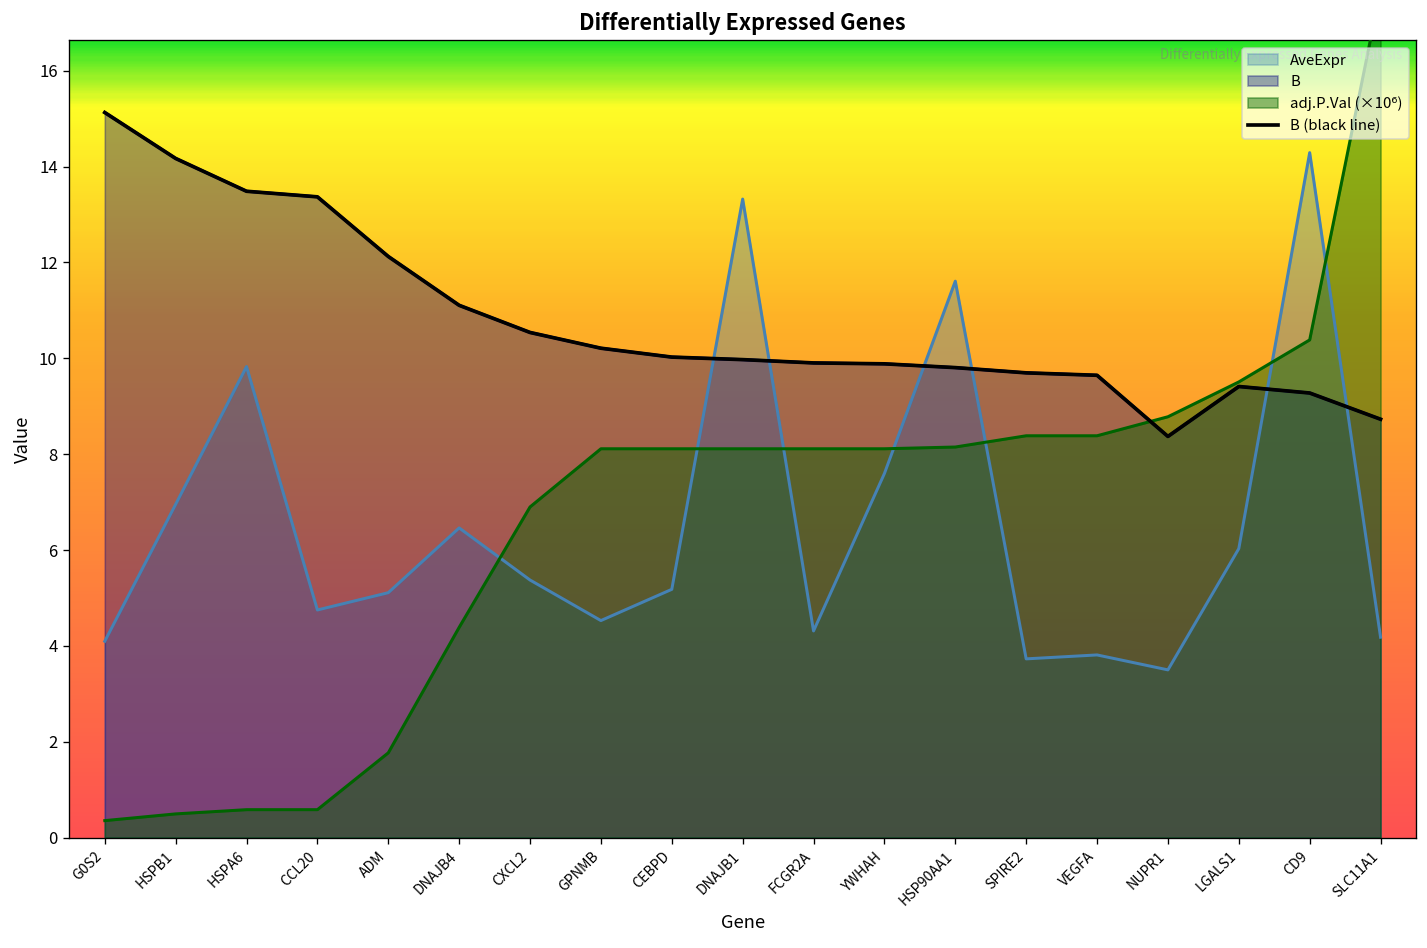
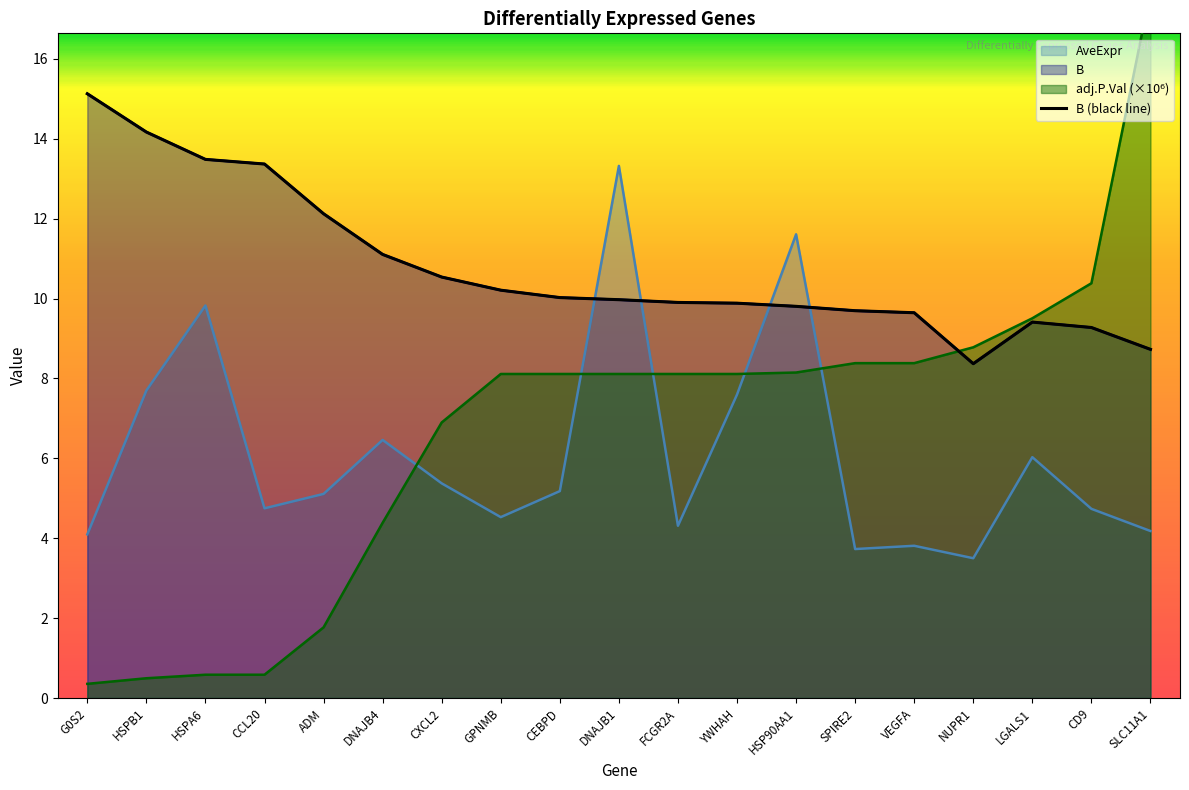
  {
    "AveExpr": {
      "G0S2": 4.1,
-     "HSPB1": 7.0,
+     "HSPB1": 7.7,
      "HSPA6": 9.8,
      "CCL20": 4.7,
      "ADM": 5.1,
      "DNAJB4": 6.5,
      "CXCL2": 5.4,
      "GPNMB": 4.5,
      "CEBPD": 5.2,
      "DNAJB1": 13.3,
      "FCGR2A": 4.3,
      "YWHAH": 7.6,
      "HSP90AA1": 11.6,
      "SPIRE2": 3.7,
      "VEGFA": 3.8,
      "NUPR1": 3.5,
      "LGALS1": 6.0,
-     "CD9": 14.3,
+     "CD9": 4.7,
      "SLC11A1": 4.2
    },
    "B": {
      "G0S2": 15.1,
      "HSPB1": 14.2,
      "HSPA6": 13.5,
      "CCL20": 13.4,
      "ADM": 12.1,
      "DNAJB4": 11.1,
      "CXCL2": 10.5,
      "GPNMB": 10.2,
      "CEBPD": 10.0,
      "DNAJB1": 10.0,
      "FCGR2A": 9.9,
      "YWHAH": 9.9,
      "HSP90AA1": 9.8,
      "SPIRE2": 9.7,
      "VEGFA": 9.6,
      "NUPR1": 8.4,
      "LGALS1": 9.4,
      "CD9": 9.3,
      "SLC11A1": 8.7
    },
    "adj.P.Val (×10⁶)": {
      "G0S2": 0.4,
      "HSPB1": 0.5,
      "HSPA6": 0.6,
      "CCL20": 0.6,
      "ADM": 1.8,
      "DNAJB4": 4.4,
      "CXCL2": 6.9,
      "GPNMB": 8.1,
      "CEBPD": 8.1,
      "DNAJB1": 8.1,
      "FCGR2A": 8.1,
      "YWHAH": 8.1,
      "HSP90AA1": 8.1,
      "SPIRE2": 8.4,
      "VEGFA": 8.4,
      "NUPR1": 8.8,
      "LGALS1": 9.5,
      "CD9": 10.4
    }
  }
